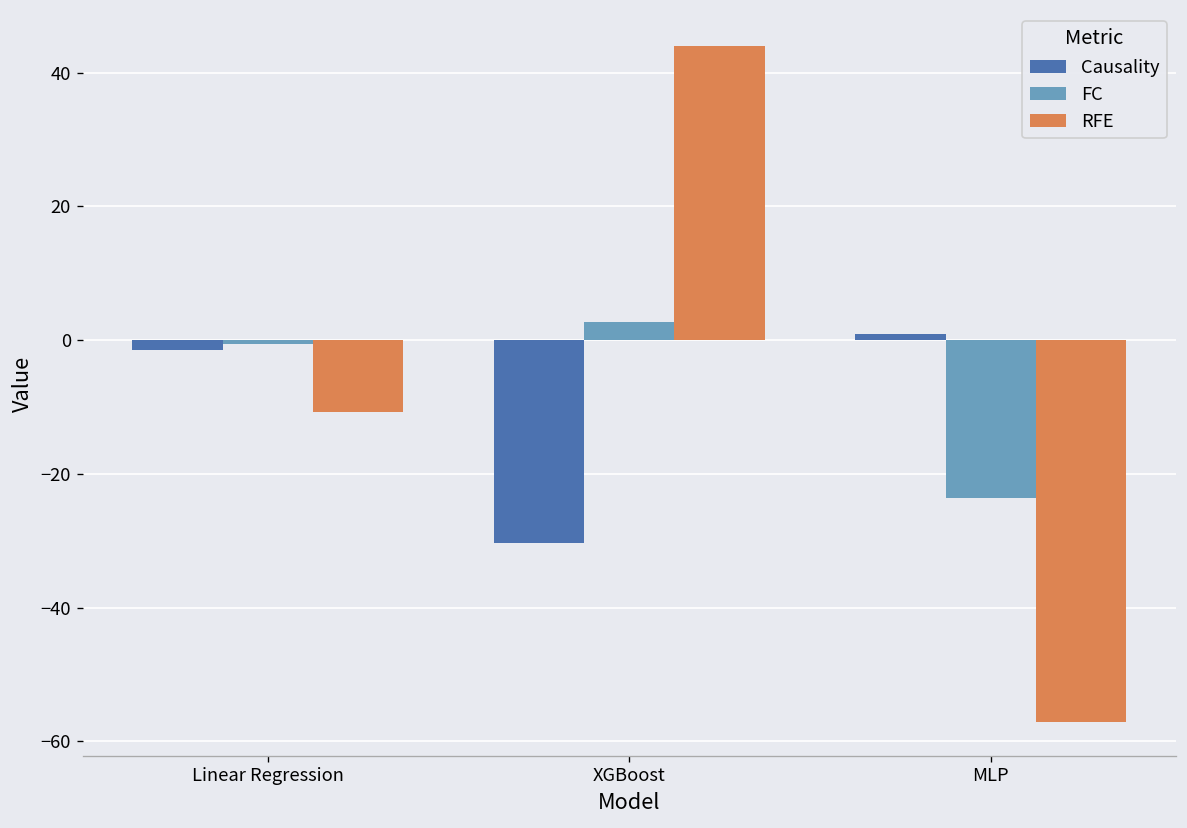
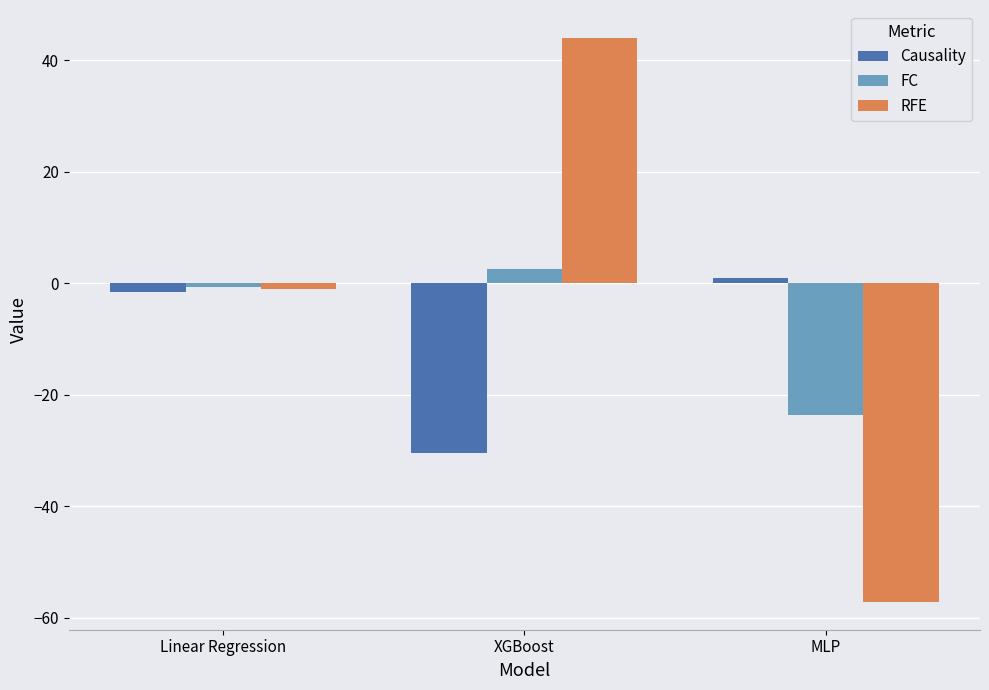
  {
    "RFE": {
-     "Linear Regression": -11,
+     "Linear Regression": -1,
      "XGBoost": 44,
      "MLP": -57
    }
  }
